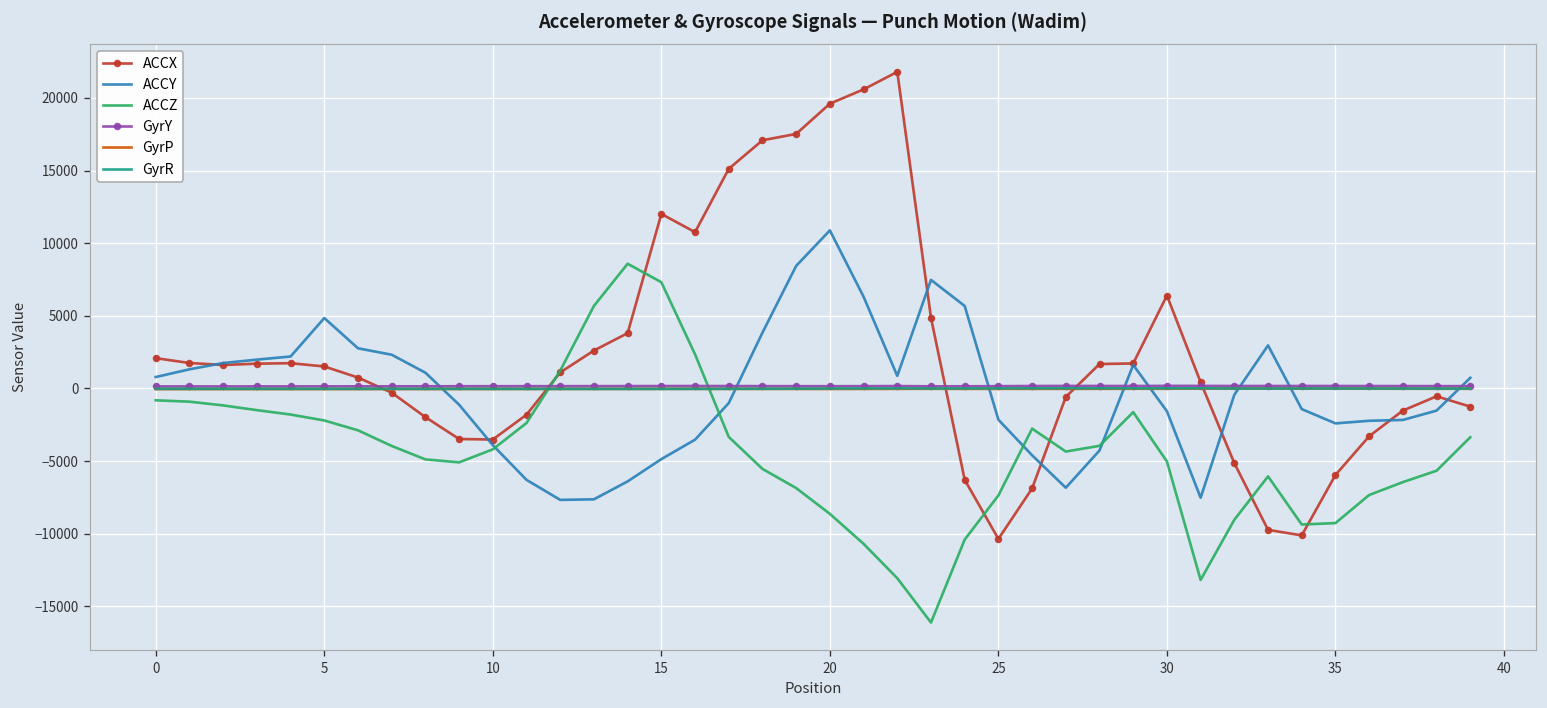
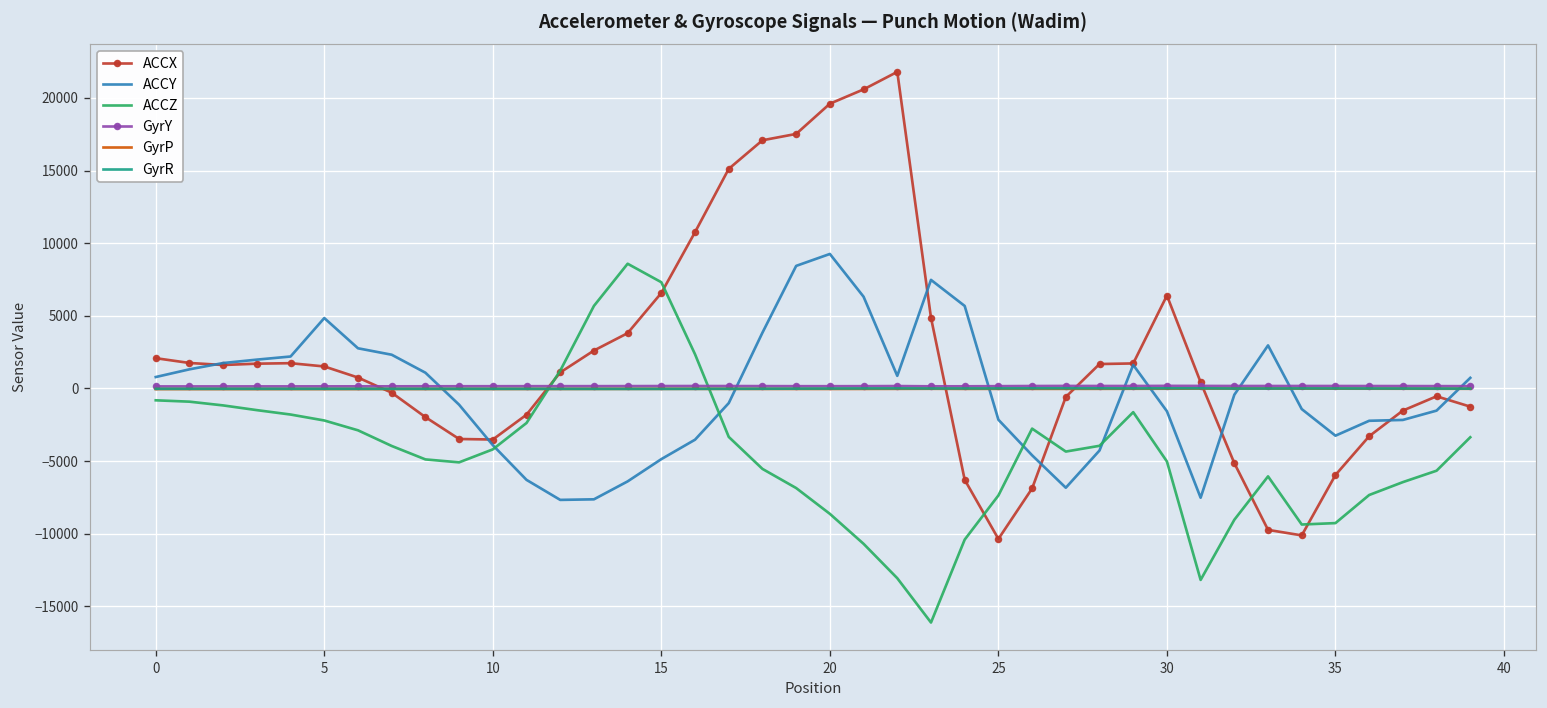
  {
    "ACCX": {
      "0": 2100,
      "5": 1500,
      "10": -3500,
-     "15": 12000,
+     "15": 6600,
      "20": 19600,
      "25": -10400,
      "30": 6400,
      "35": -6000
    },
    "ACCY": {
      "0": 800,
      "5": 4800,
      "10": -3900,
      "15": -4900,
-     "20": 10900,
+     "20": 9300,
      "25": -2200,
      "30": -1600,
-     "35": -2400
+     "35": -3300
    }
  }
